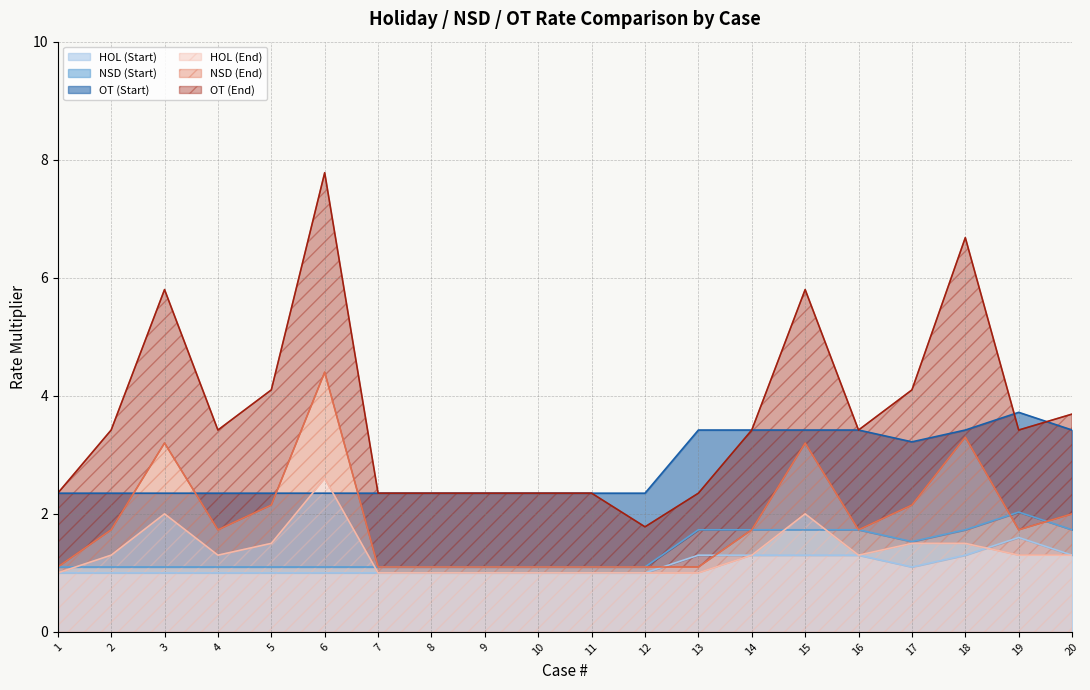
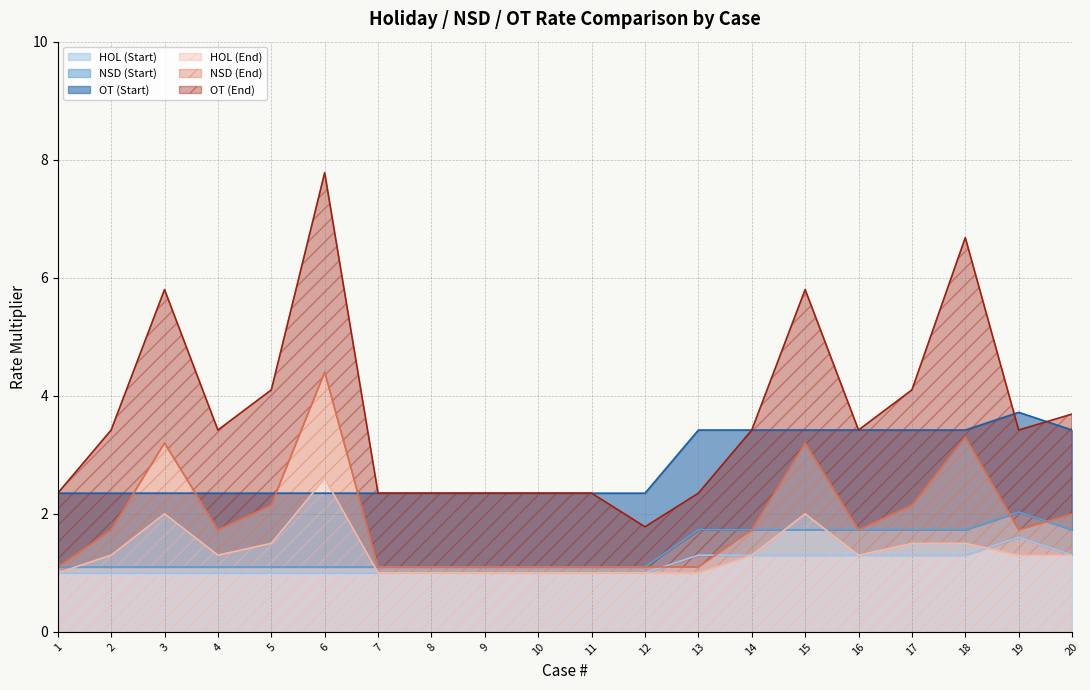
  {
    "HOL (Start)": {
      "2": 1.0,
      "3": 1.0,
      "4": 1.0,
      "5": 1.0,
      "6": 1.0,
      "13": 1.3,
      "15": 1.3,
-     "17": 1.1,
+     "17": 1.3,
      "18": 1.3,
      "19": 1.6
    },
    "NSD (Start)": {
      "2": 0.1,
      "3": 0.1,
      "4": 0.1,
      "5": 0.1,
      "6": 0.1,
      "13": 0.4,
      "15": 0.4,
      "18": 0.4,
      "19": 0.4,
      "20": 0.4
    },
    "OT (Start)": {
      "2": 1.3,
      "3": 1.3,
      "4": 1.3,
      "5": 1.3,
      "6": 1.3,
      "12": 1.3,
      "13": 1.7,
      "15": 1.7,
      "17": 1.7,
      "18": 1.7,
      "19": 1.7,
      "20": 1.7
    },
    "HOL (End)": {
      "2": 1.3,
      "3": 2.0,
      "4": 1.3,
      "5": 1.5,
      "6": 2.6,
      "13": 1.0,
      "15": 2.0,
      "18": 1.5,
      "19": 1.3
    },
    "NSD (End)": {
      "2": 0.4,
      "3": 1.2,
      "4": 0.4,
      "5": 0.6,
      "6": 1.8,
      "13": 0.1,
      "15": 1.2,
      "17": 0.6,
      "18": 1.8,
      "19": 0.4,
      "20": 0.7
    },
    "OT (End)": {
      "2": 1.7,
      "3": 2.6,
      "4": 1.7,
      "5": 1.9,
      "6": 3.4,
      "12": 0.7,
      "13": 1.3,
      "15": 2.6,
      "17": 1.9,
      "18": 3.4,
      "19": 1.7,
      "20": 1.7
    }
  }
